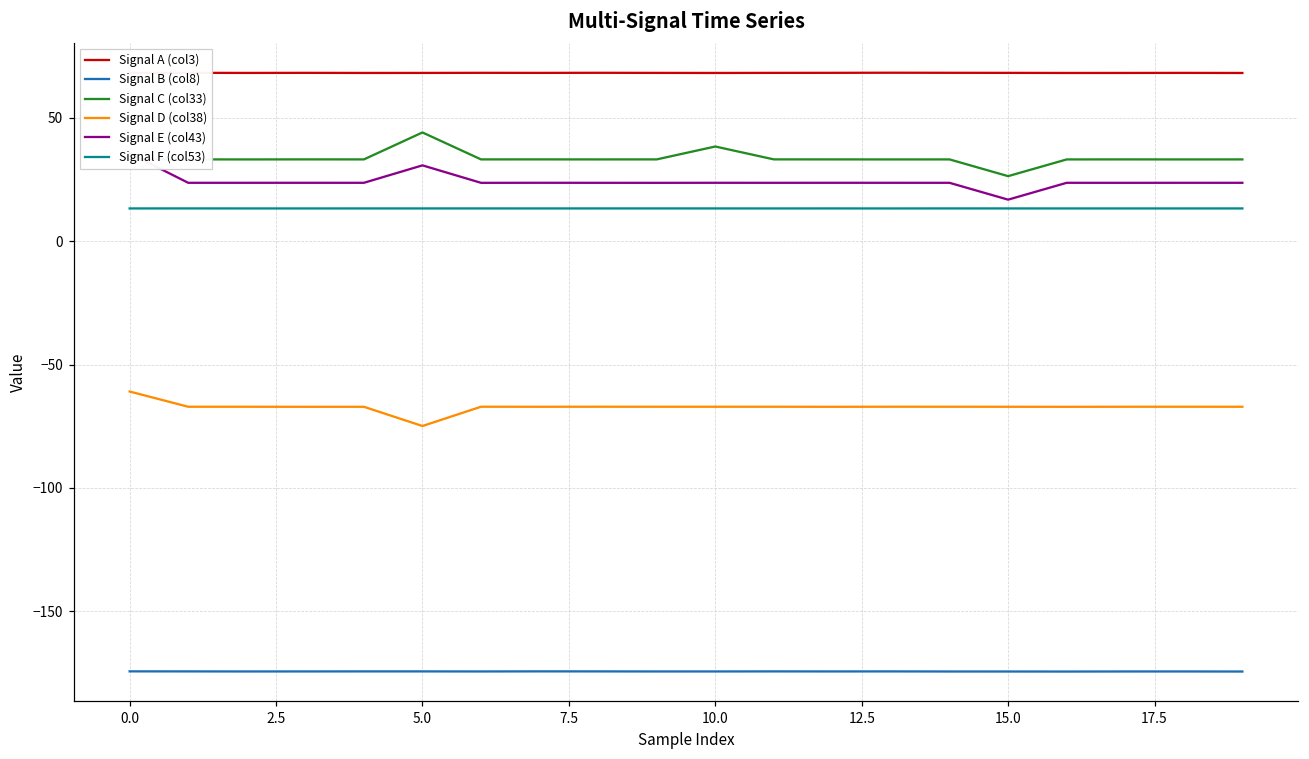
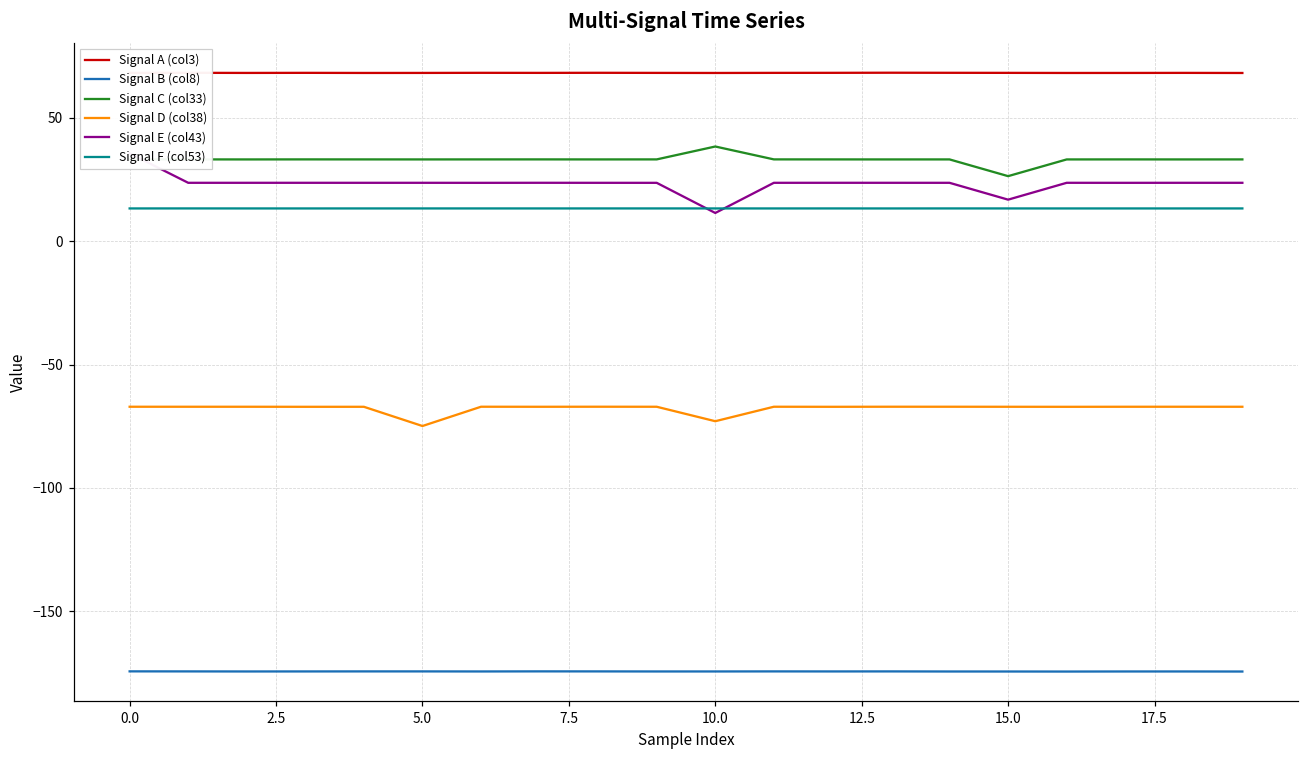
  {
    "Signal A (col3)": {
      "5.0": 68,
      "10.0": 68,
      "15.0": 68
    },
    "Signal C (col33)": {
-     "5.0": 44,
+     "5.0": 33,
      "10.0": 38,
      "15.0": 26
    },
    "Signal D (col38)": {
-     "0.0": -61,
+     "0.0": -67,
      "5.0": -75,
-     "10.0": -67,
+     "10.0": -73,
      "15.0": -67
    },
    "Signal E (col43)": {
-     "5.0": 31,
-     "10.0": 24,
+     "5.0": 24,
+     "10.0": 11,
      "15.0": 17
    }
  }
